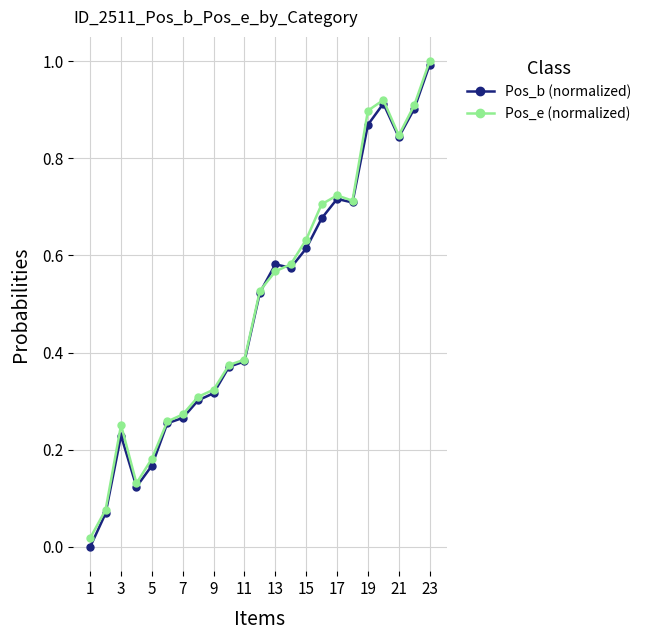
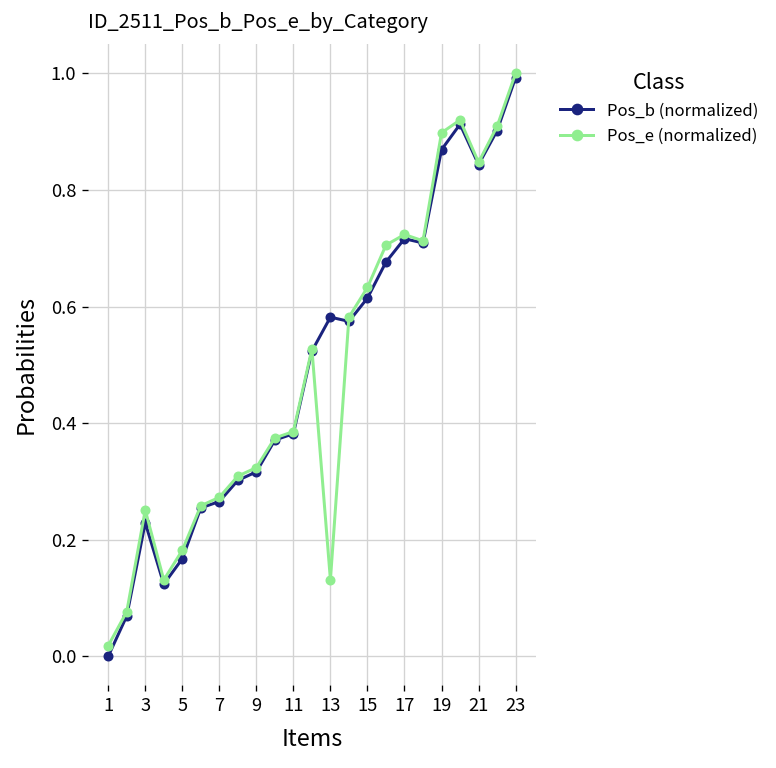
  {
    "Pos_b (normalized)": {
      "1": 0.00,
      "3": 0.23,
      "5": 0.17,
      "7": 0.27,
      "9": 0.32,
      "13": 0.58,
      "15": 0.61,
      "17": 0.72,
      "19": 0.87,
      "23": 0.99
    },
    "Pos_e (normalized)": {
      "1": 0.02,
      "3": 0.25,
      "5": 0.18,
      "7": 0.27,
      "9": 0.32,
-     "13": 0.57,
+     "13": 0.13,
      "15": 0.63,
      "17": 0.72,
      "19": 0.90,
      "23": 1.00
    }
  }
